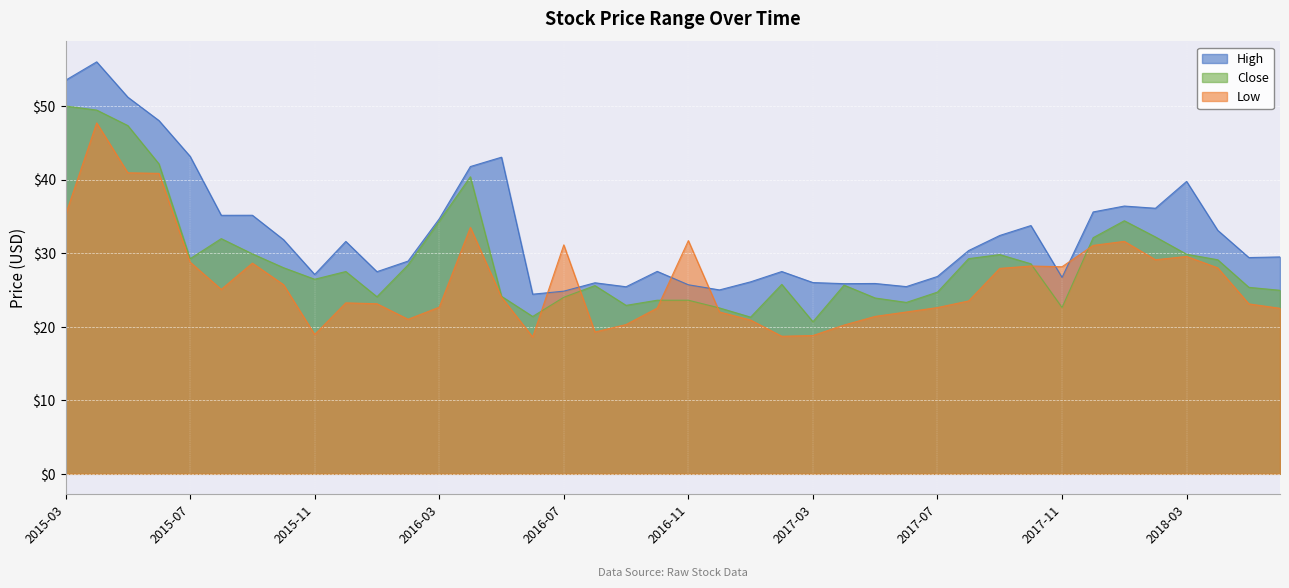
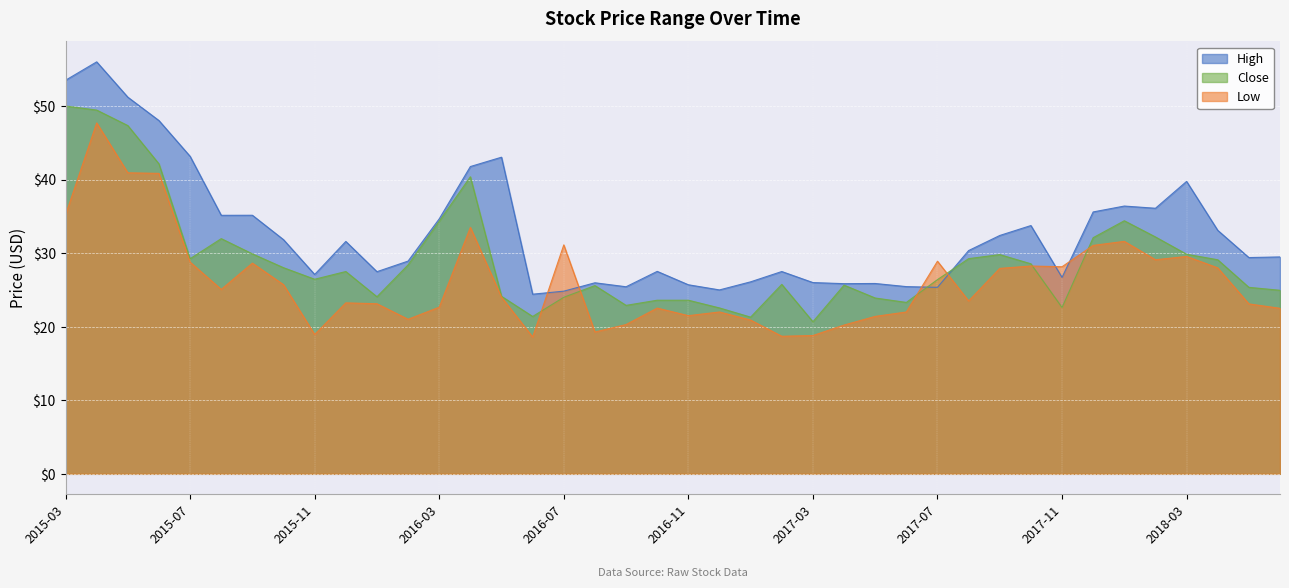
  {
    "High": {
      "2015-03": "$54",
      "2015-07": "$43",
      "2015-11": "$27",
      "2016-07": "$25",
      "2016-11": "$26",
      "2017-03": "$26",
-     "2017-07": "$27",
+     "2017-07": "$25",
      "2017-11": "$27",
      "2018-03": "$40"
    },
    "Close": {
      "2015-03": "$50",
      "2015-07": "$29",
      "2015-11": "$26",
      "2016-07": "$24",
      "2016-11": "$24",
      "2017-03": "$21",
-     "2017-07": "$25",
+     "2017-07": "$26",
      "2017-11": "$23"
    },
    "Low": {
      "2015-03": "$35",
      "2015-07": "$29",
      "2015-11": "$19",
      "2016-03": "$23",
      "2016-07": "$31",
-     "2016-11": "$32",
+     "2016-11": "$22",
      "2017-03": "$19",
-     "2017-07": "$23",
+     "2017-07": "$29",
      "2017-11": "$28"
    }
  }
